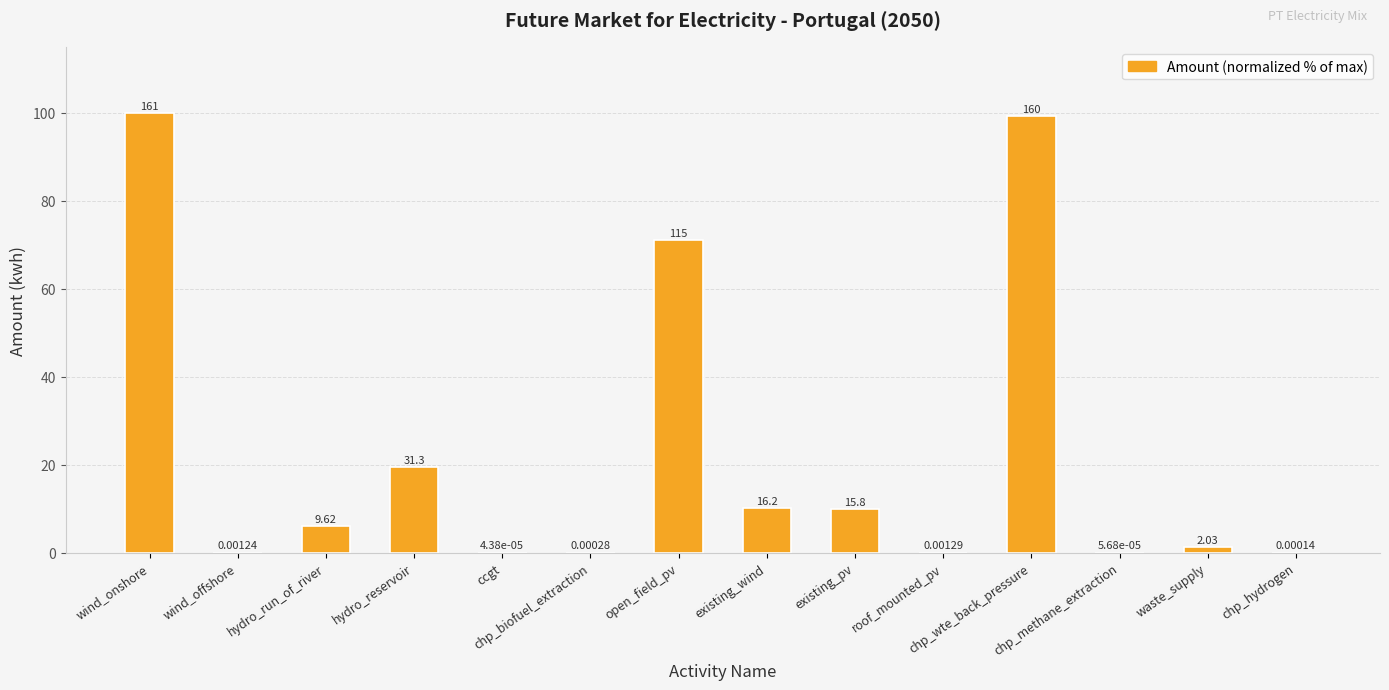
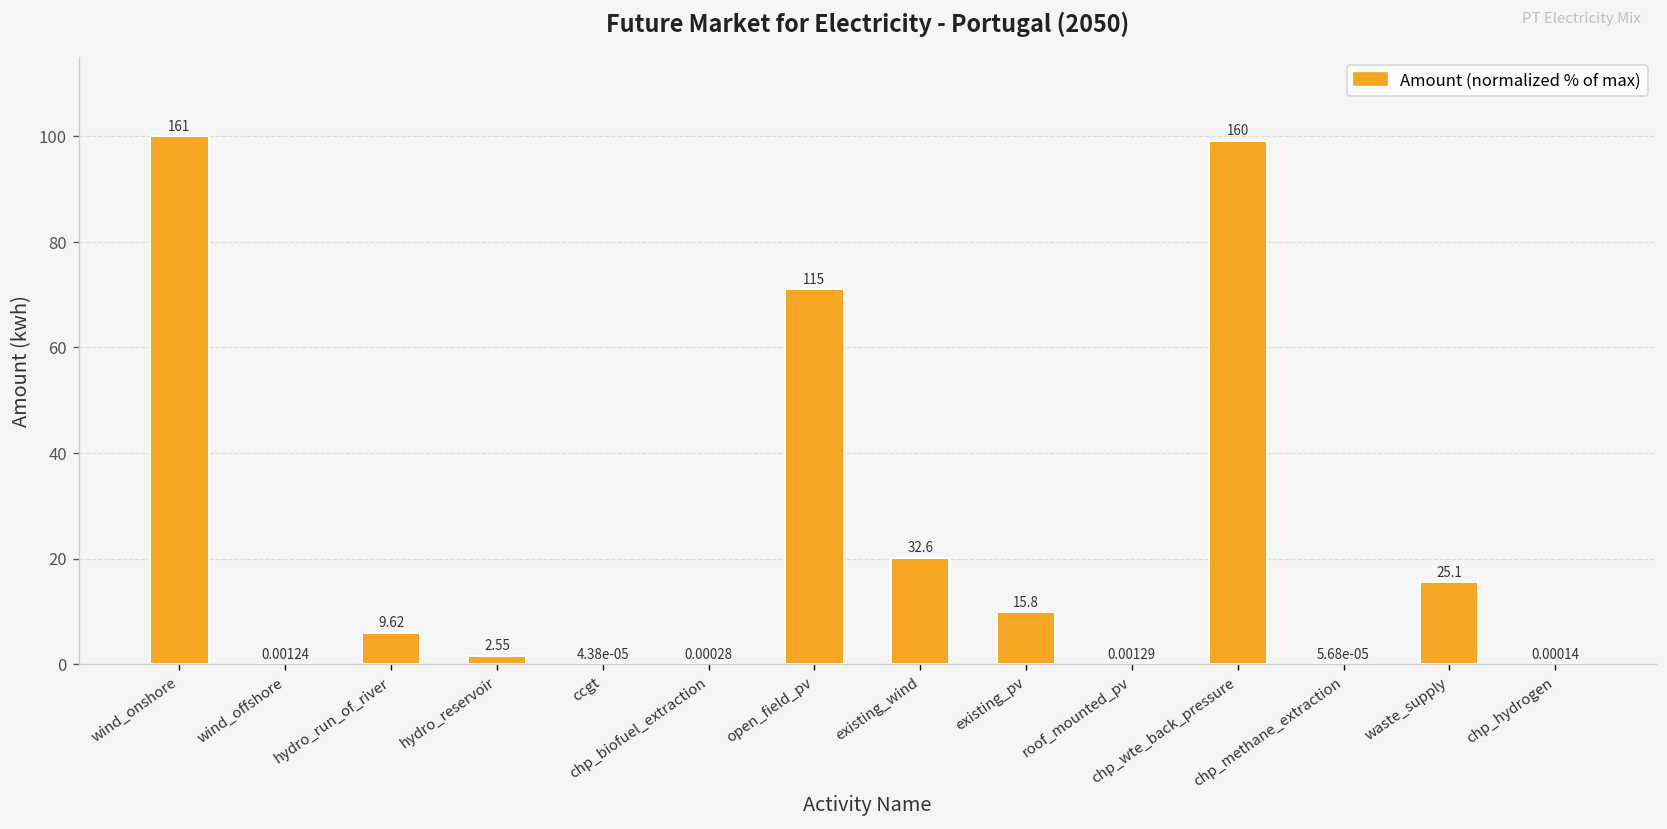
  {
-   "hydro_reservoir": "31.3",
+   "hydro_reservoir": "2.55",
    "ccgt": "4.38e-05",
-   "existing_wind": "16.2",
+   "existing_wind": "32.6",
    "chp_methane_extraction": "5.68e-05",
-   "waste_supply": "2.03"
+   "waste_supply": "25.1"
  }
